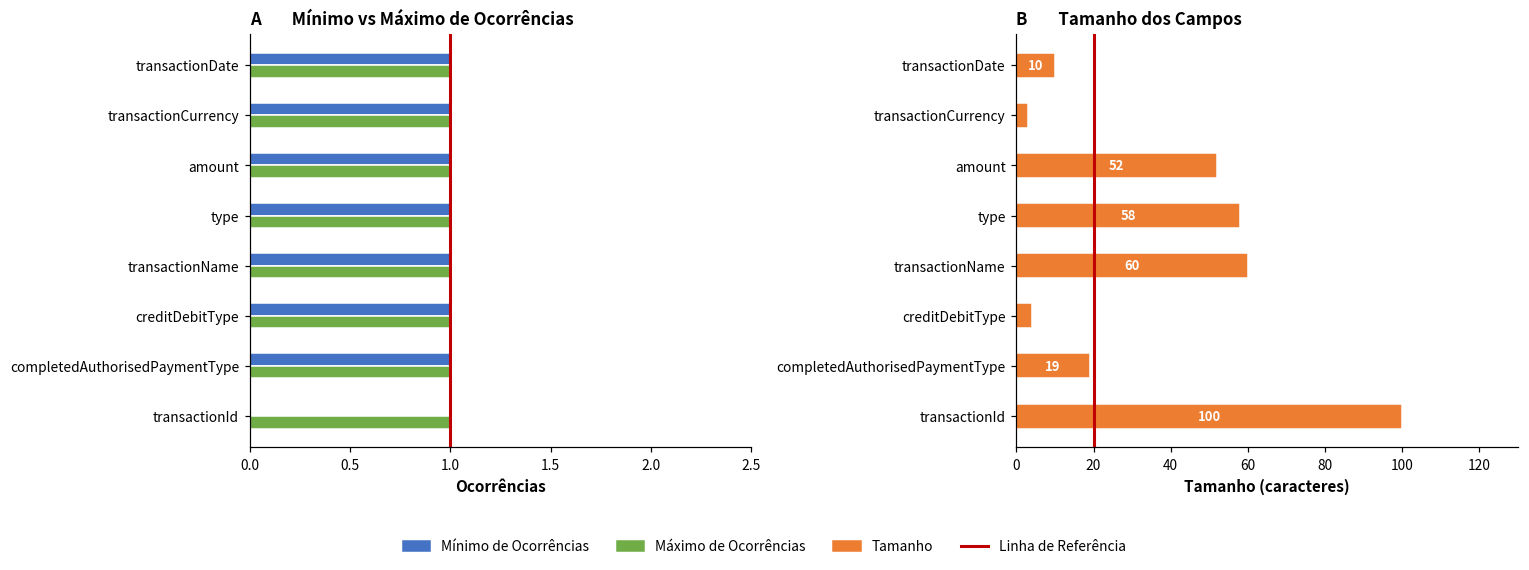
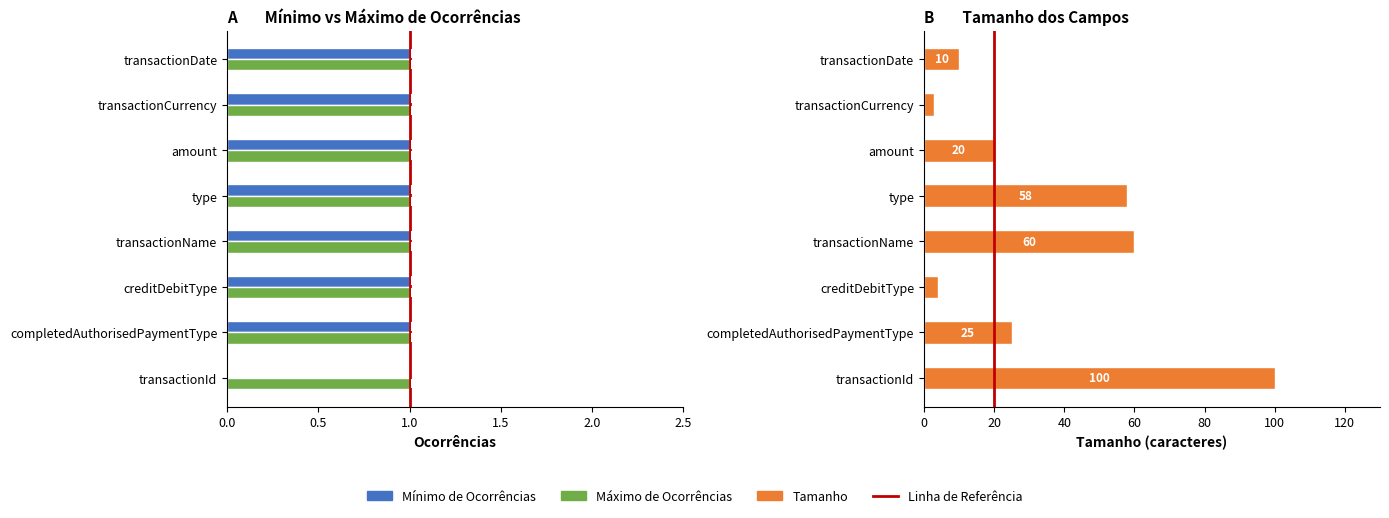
  {
    "A Mínimo vs Máximo de Ocorrências": {
      "Mínimo de Ocorrências": {
        "transactionDate": 1.00,
        "transactionCurrency": 1.00,
        "amount": 1.00,
        "type": 1.00,
        "transactionName": 1.00,
        "creditDebitType": 1.00,
        "completedAuthorisedPaymentType": 1.00,
        "transactionId": 0.00
      },
      "Máximo de Ocorrências": {
        "transactionDate": 1.00,
        "transactionCurrency": 1.00,
        "amount": 1.00,
        "type": 1.00,
        "transactionName": 1.00,
        "creditDebitType": 1.00,
        "completedAuthorisedPaymentType": 1.00,
        "transactionId": 1.00
      }
    },
    "B Tamanho dos Campos": {
      "transactionDate": 10,
-     "amount": 52,
+     "amount": 20,
      "type": 58,
      "transactionName": 60,
-     "completedAuthorisedPaymentType": 19,
+     "completedAuthorisedPaymentType": 25,
      "transactionId": 100
    }
  }
